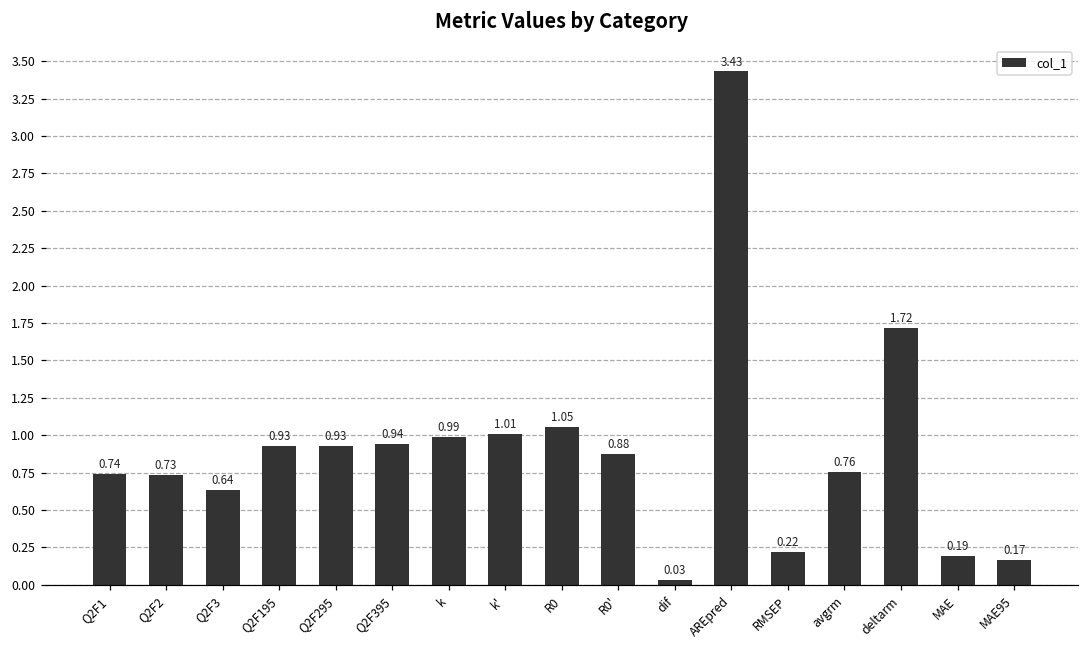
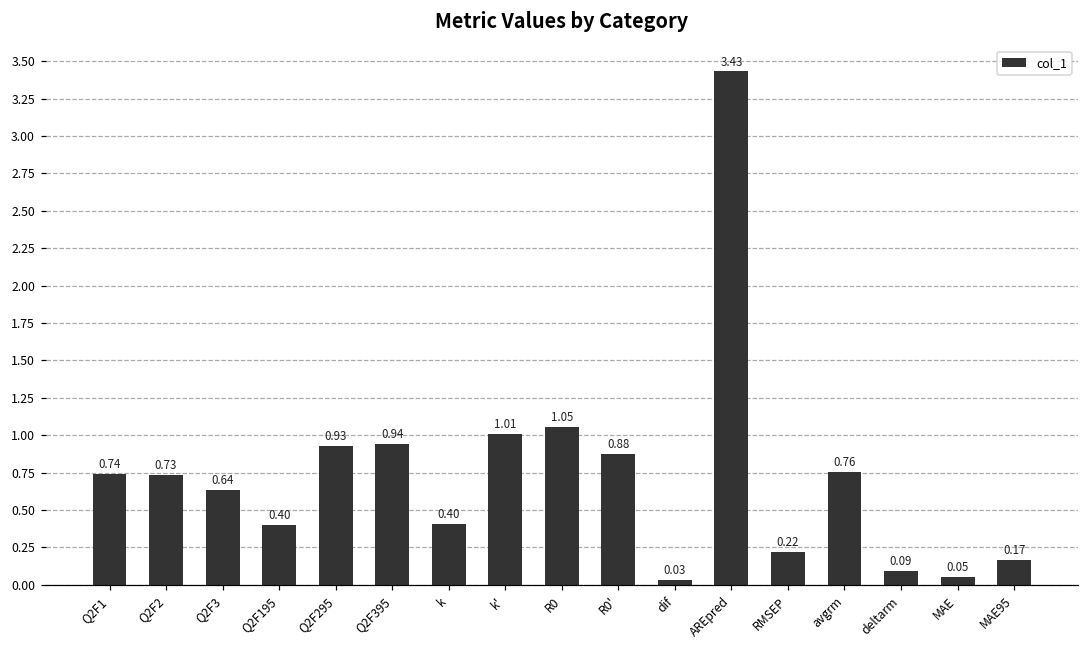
  {
    "Q2F1": 0.74,
    "Q2F2": 0.73,
    "Q2F3": 0.64,
-   "Q2F195": 0.93,
+   "Q2F195": 0.40,
    "Q2F295": 0.93,
    "Q2F395": 0.94,
-   "k": 0.99,
+   "k": 0.40,
    "k'": 1.01,
    "R0": 1.05,
    "R0'": 0.88,
    "dif": 0.03,
    "AREpred": 3.43,
    "RMSEP": 0.22,
    "avgrm": 0.76,
-   "deltarm": 1.72,
-   "MAE": 0.19,
+   "deltarm": 0.09,
+   "MAE": 0.05,
    "MAE95": 0.17
  }
